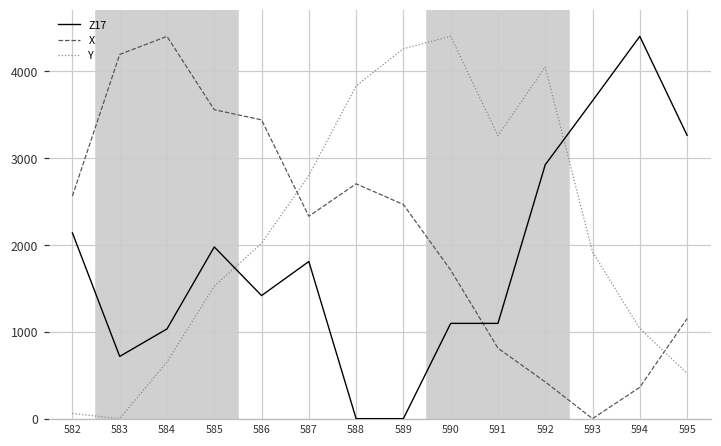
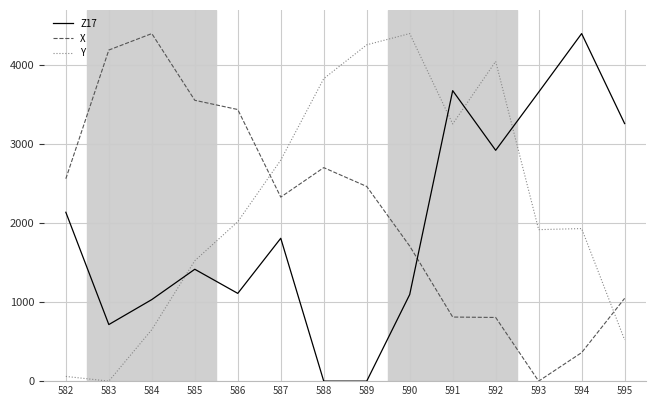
  {
    "Z17": {
      "582": 2100,
      "583": 700,
      "584": 1000,
-     "585": 2000,
-     "586": 1400,
+     "585": 1400,
+     "586": 1100,
      "587": 1800,
      "588": 0,
      "589": 0,
      "590": 1100,
-     "591": 1100,
+     "591": 3700,
      "592": 2900,
      "593": 3700,
      "594": 4400,
      "595": 3300
    },
    "X": {
      "582": 2600,
      "583": 4200,
      "584": 4400,
      "585": 3600,
      "586": 3400,
      "587": 2300,
      "588": 2700,
      "589": 2500,
      "590": 1700,
      "591": 800,
-     "592": 400,
+     "592": 800,
      "593": 0,
      "594": 400,
-     "595": 1200
+     "595": 1000
    },
    "Y": {
      "582": 100,
      "583": 0,
      "584": 700,
      "585": 1500,
      "586": 2000,
      "587": 2800,
      "588": 3800,
      "589": 4300,
      "590": 4400,
      "591": 3300,
      "592": 4000,
      "593": 1900,
-     "594": 1000,
+     "594": 1900,
      "595": 500
    }
  }
